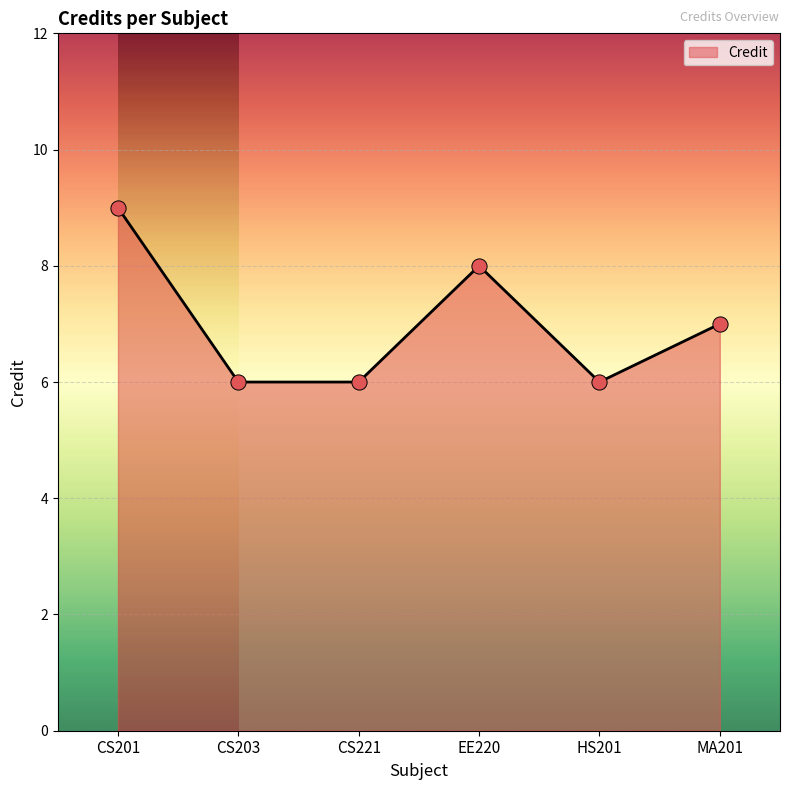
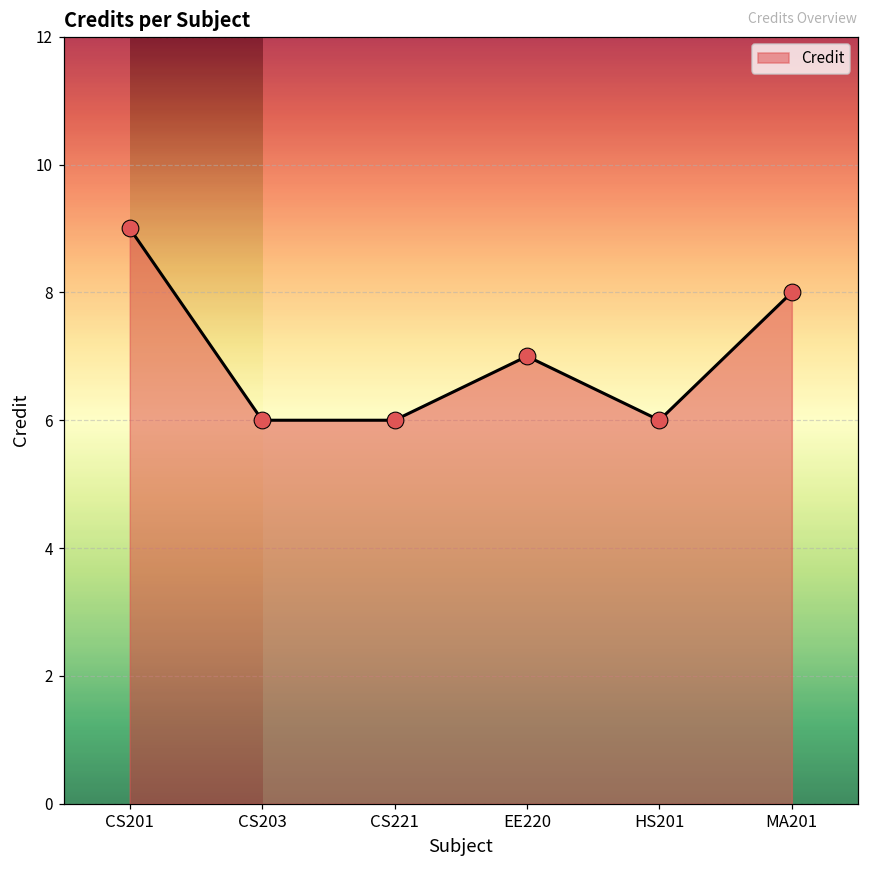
  {
    "CS201": 9,
    "CS203": 6,
    "CS221": 6,
-   "EE220": 8,
+   "EE220": 7,
    "HS201": 6,
-   "MA201": 7
+   "MA201": 8
  }
